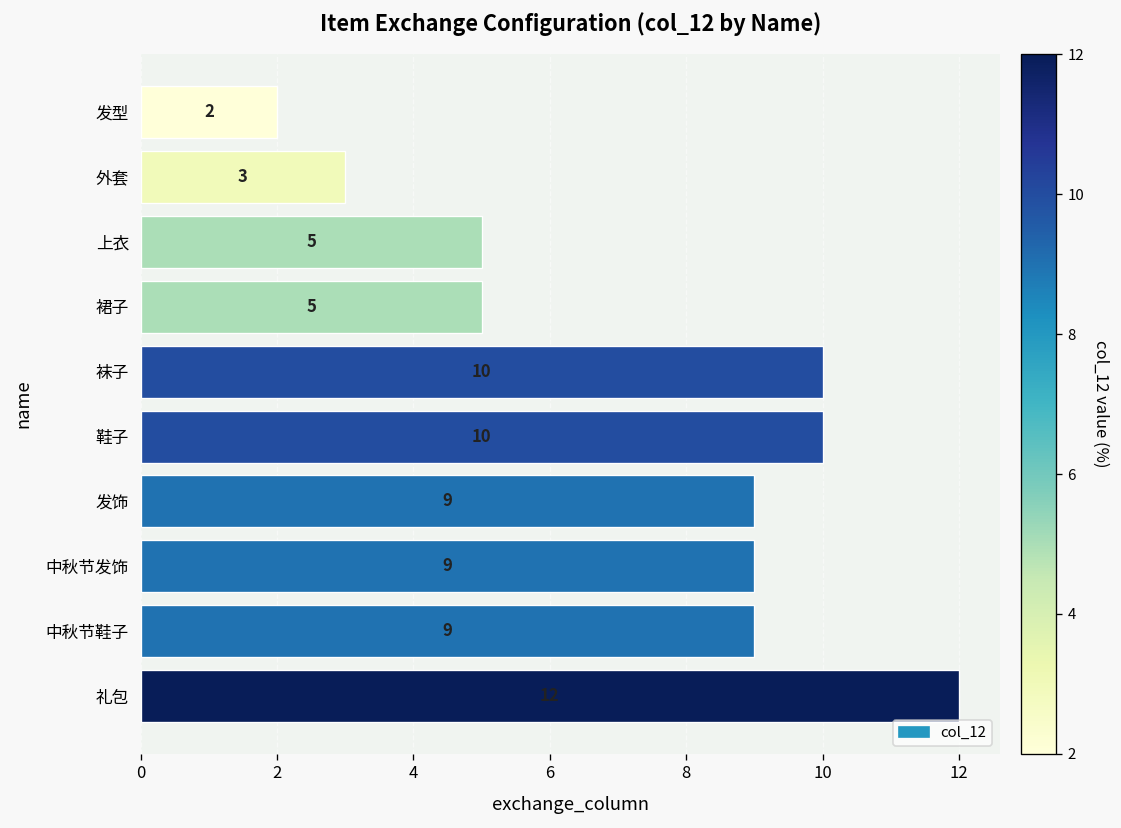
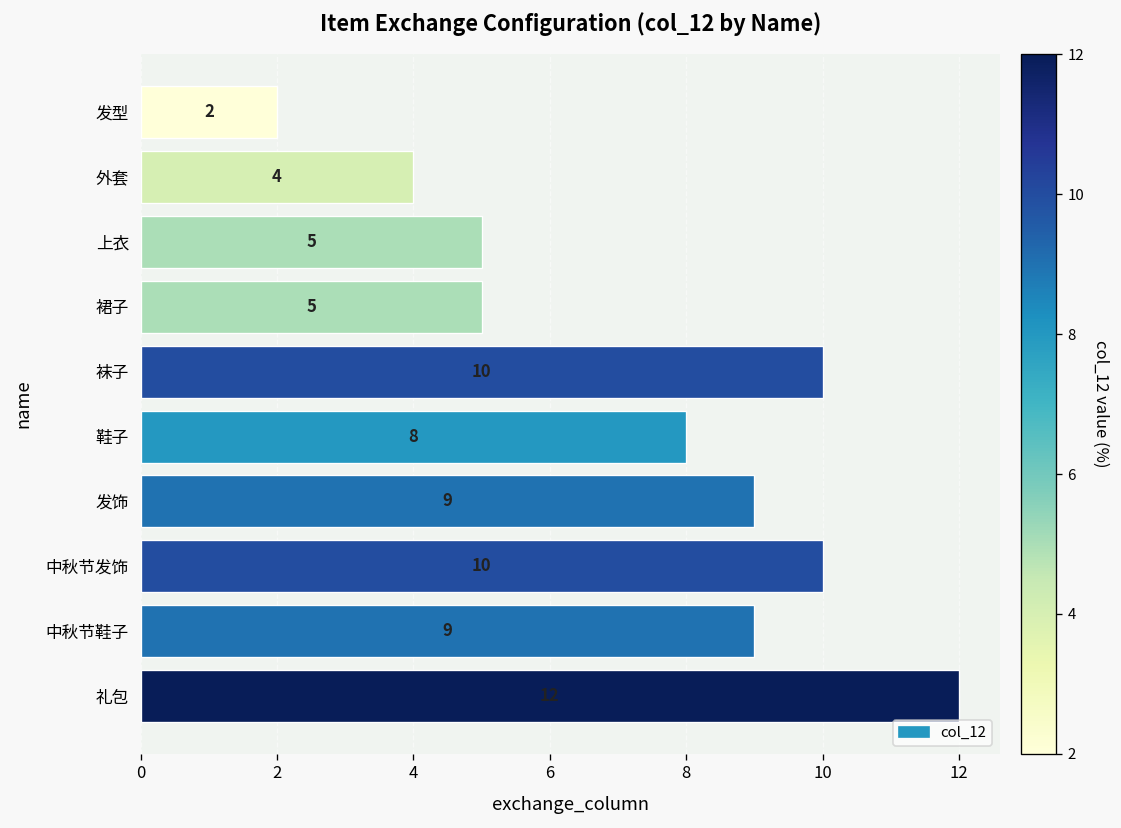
  {
    "发型": 2,
-   "外套": 3,
+   "外套": 4,
    "上衣": 5,
    "裙子": 5,
    "袜子": 10,
-   "鞋子": 10,
+   "鞋子": 8,
    "发饰": 9,
-   "中秋节发饰": 9,
+   "中秋节发饰": 10,
    "中秋节鞋子": 9,
    "礼包": 12
  }
